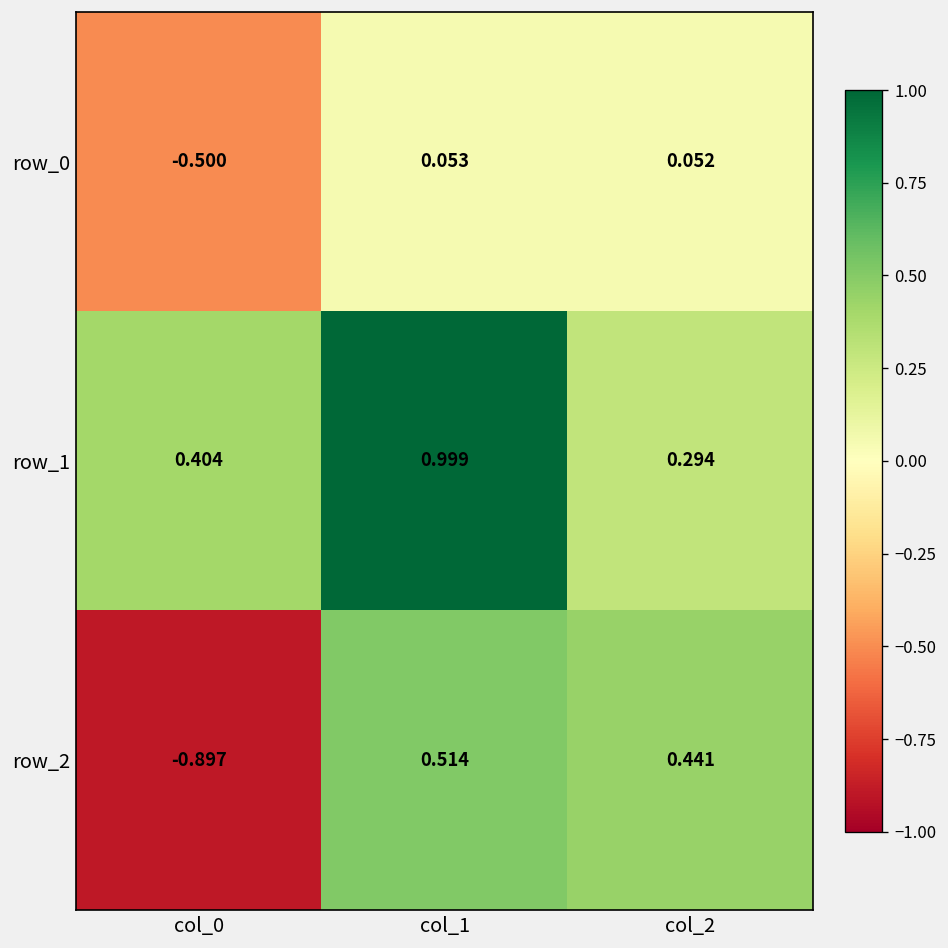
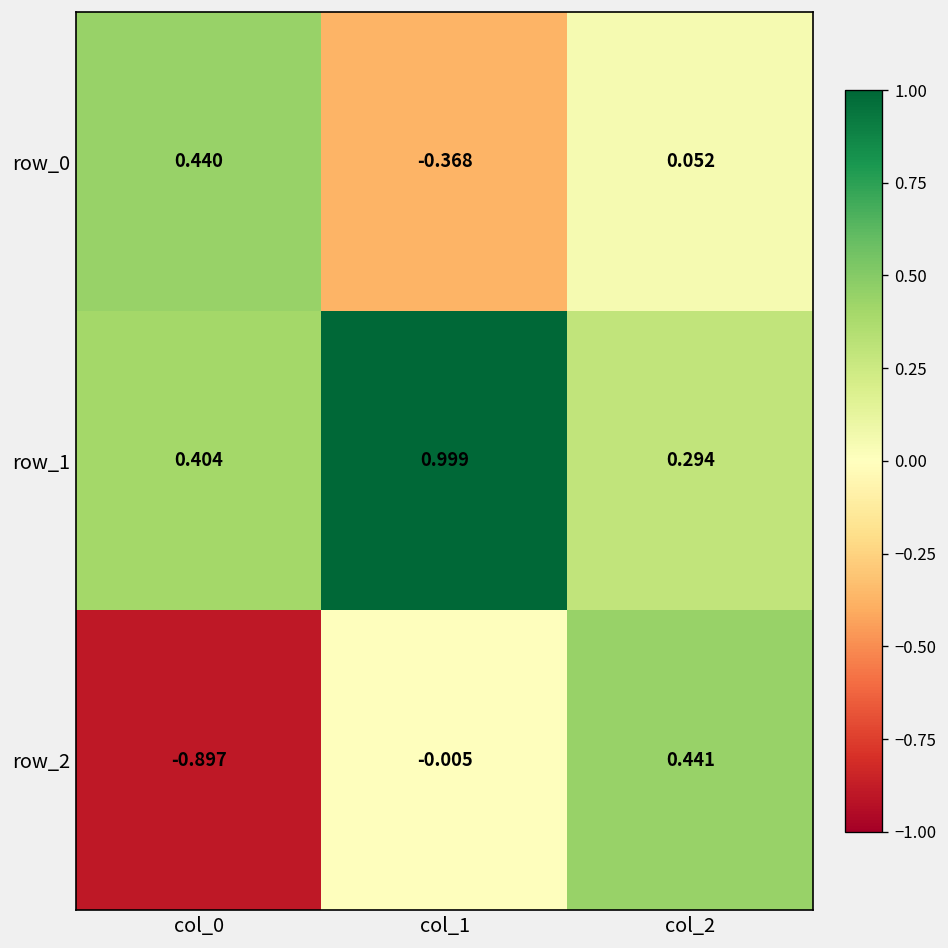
  {
    "row_0": {
-     "col_0": -0.500,
-     "col_1": 0.053,
+     "col_0": 0.440,
+     "col_1": -0.368,
      "col_2": 0.052
    },
    "row_1": {
      "col_0": 0.404,
      "col_1": 0.999,
      "col_2": 0.294
    },
    "row_2": {
      "col_0": -0.897,
-     "col_1": 0.514,
+     "col_1": -0.005,
      "col_2": 0.441
    }
  }
